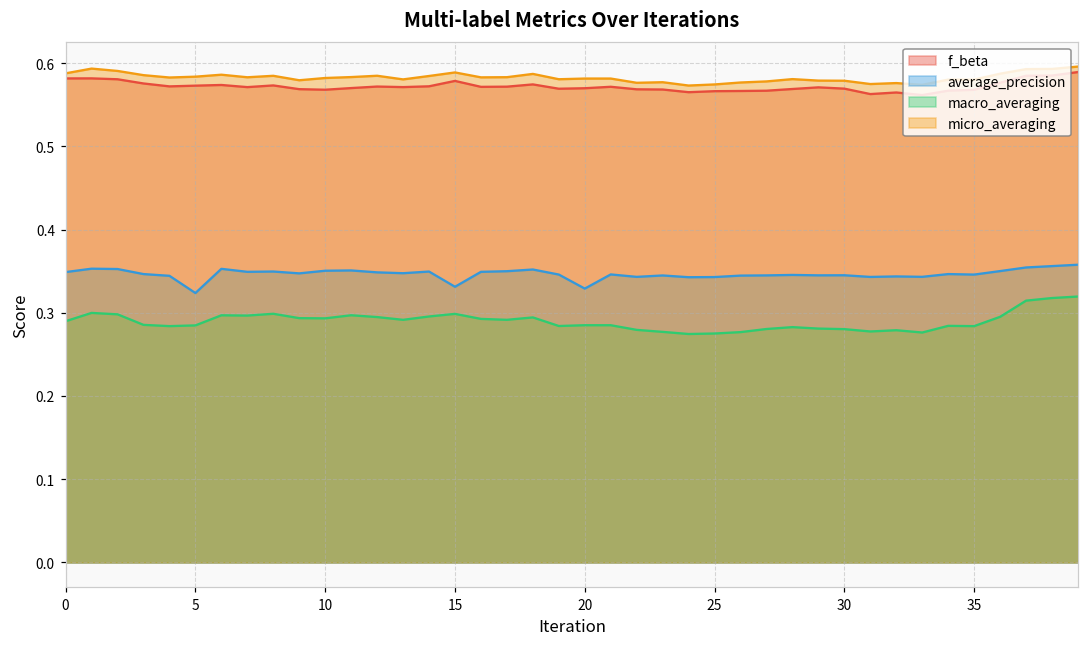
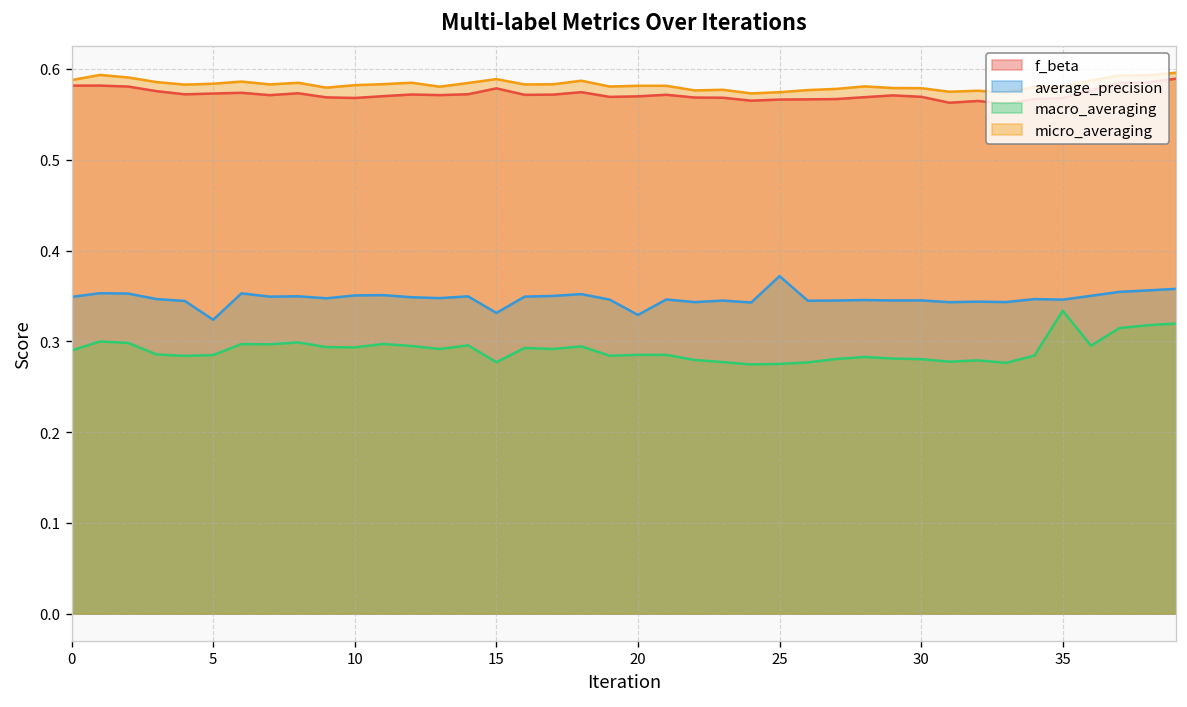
  {
    "average_precision": {
      "0": 0.35,
      "5": 0.32,
      "10": 0.35,
      "15": 0.33,
      "20": 0.33,
-     "25": 0.34,
+     "25": 0.37,
      "30": 0.35,
      "35": 0.35
    },
    "macro_averaging": {
      "0": 0.29,
      "5": 0.28,
      "10": 0.29,
-     "15": 0.30,
+     "15": 0.28,
      "20": 0.29,
      "25": 0.28,
      "30": 0.28,
-     "35": 0.28
+     "35": 0.33
    }
  }
